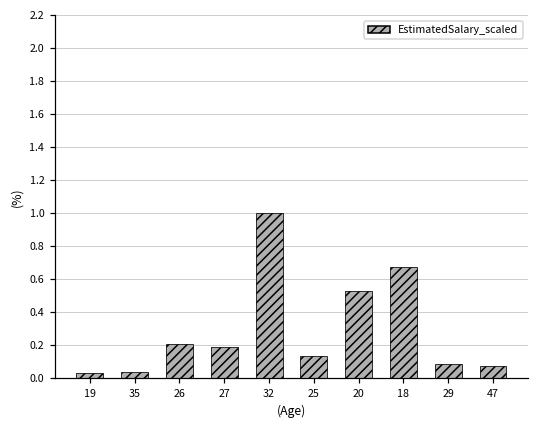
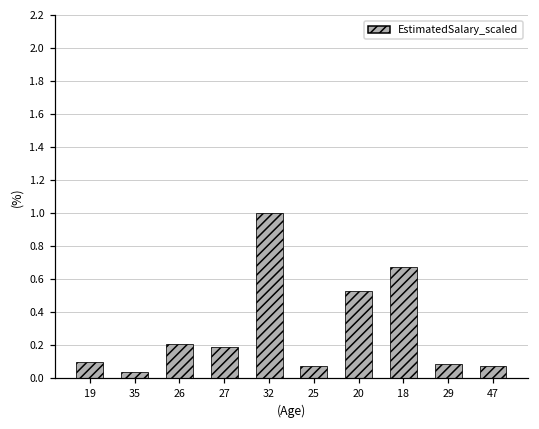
  {
-   "19": 0.03,
+   "19": 0.10,
    "35": 0.04,
    "26": 0.21,
    "27": 0.19,
    "32": 1.00,
-   "25": 0.13,
+   "25": 0.07,
    "20": 0.53,
    "18": 0.67,
    "29": 0.08,
    "47": 0.07
  }
